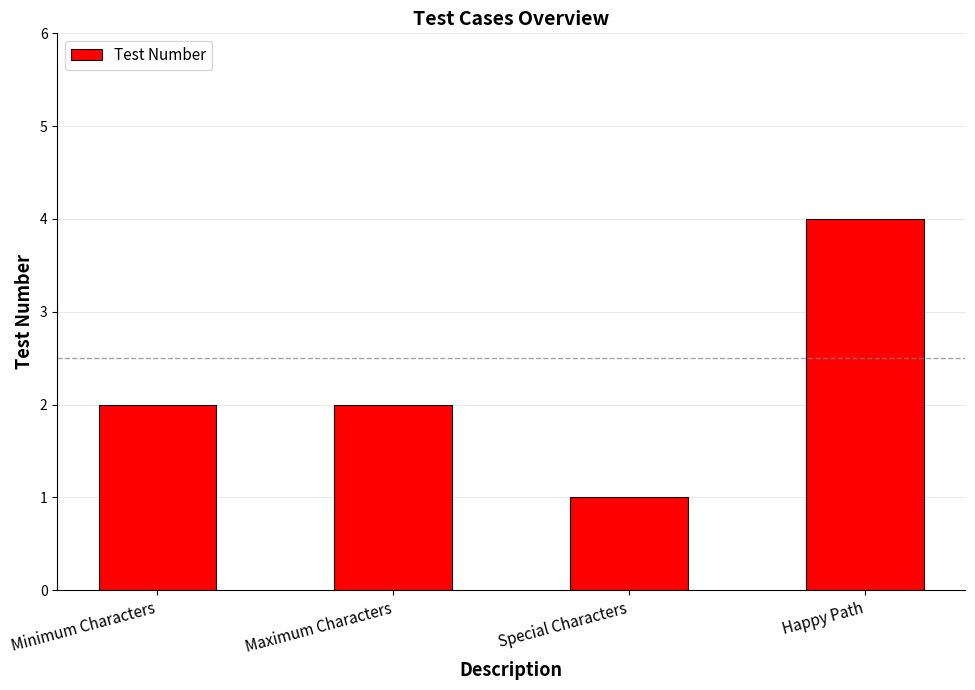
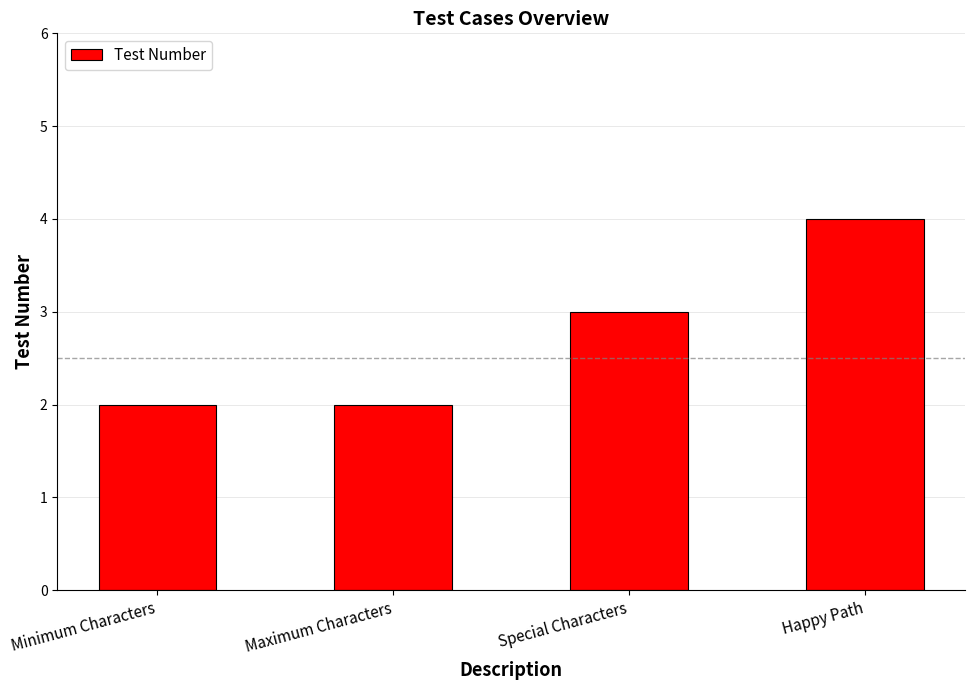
  {
    "Minimum Characters": 2,
    "Maximum Characters": 2,
-   "Special Characters": 1,
+   "Special Characters": 3,
    "Happy Path": 4
  }
